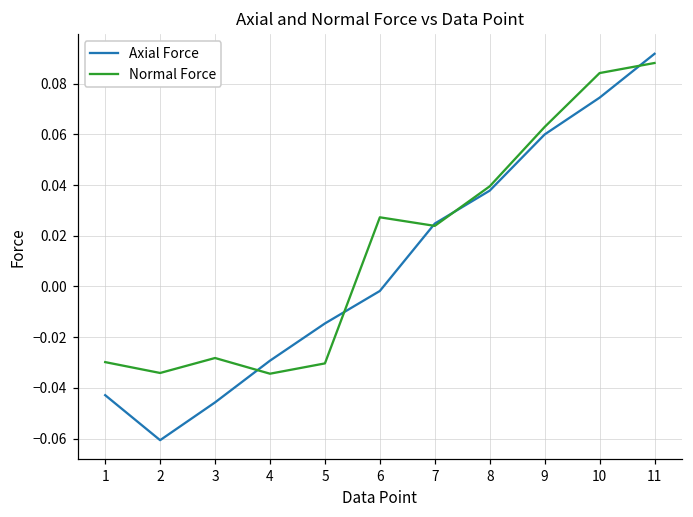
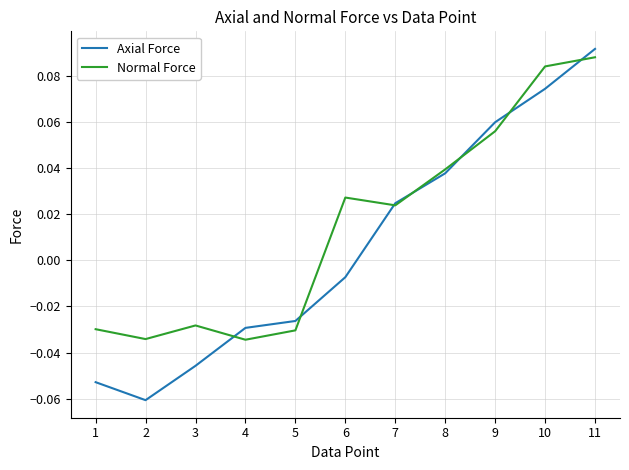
  {
    "Axial Force": {
-     "1": -0.043,
+     "1": -0.053,
      "2": -0.061,
      "3": -0.046,
      "4": -0.029,
-     "5": -0.015,
-     "6": -0.002,
+     "5": -0.026,
+     "6": -0.007,
      "8": 0.038,
      "9": 0.060,
      "10": 0.074,
      "11": 0.092
    },
    "Normal Force": {
      "1": -0.030,
      "2": -0.034,
      "3": -0.028,
      "4": -0.034,
      "5": -0.030,
      "6": 0.027,
      "8": 0.039,
-     "9": 0.063,
+     "9": 0.056,
      "10": 0.084,
      "11": 0.088
    }
  }
